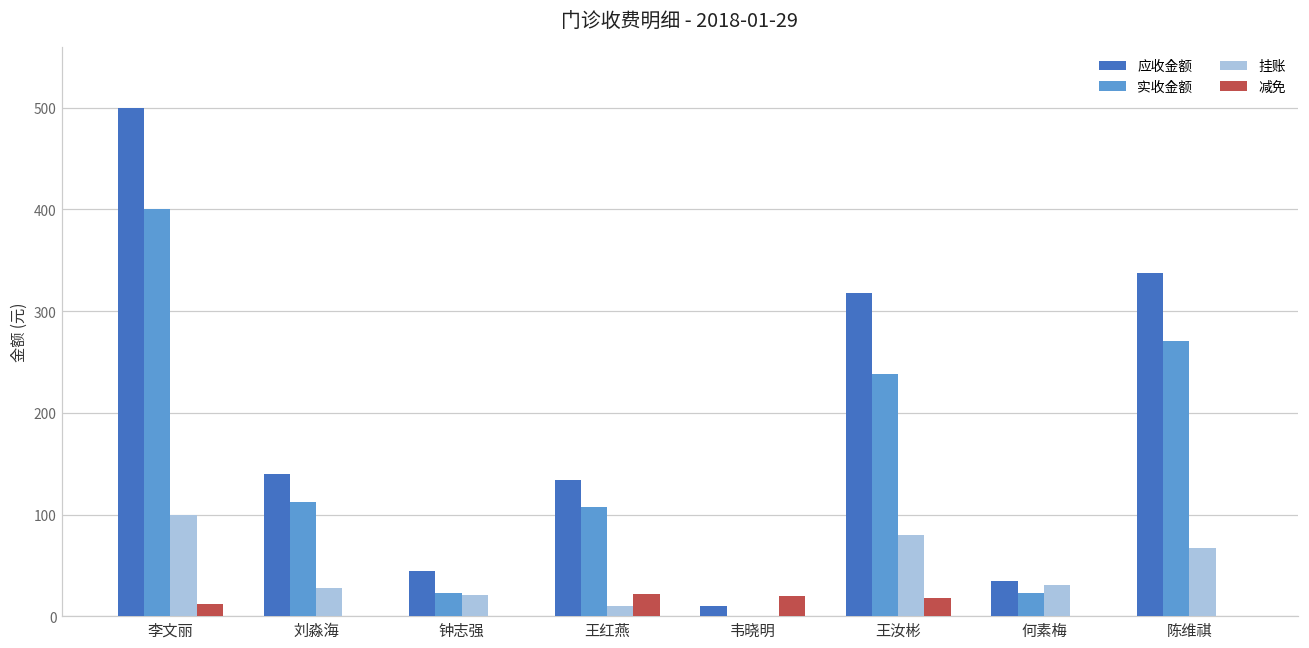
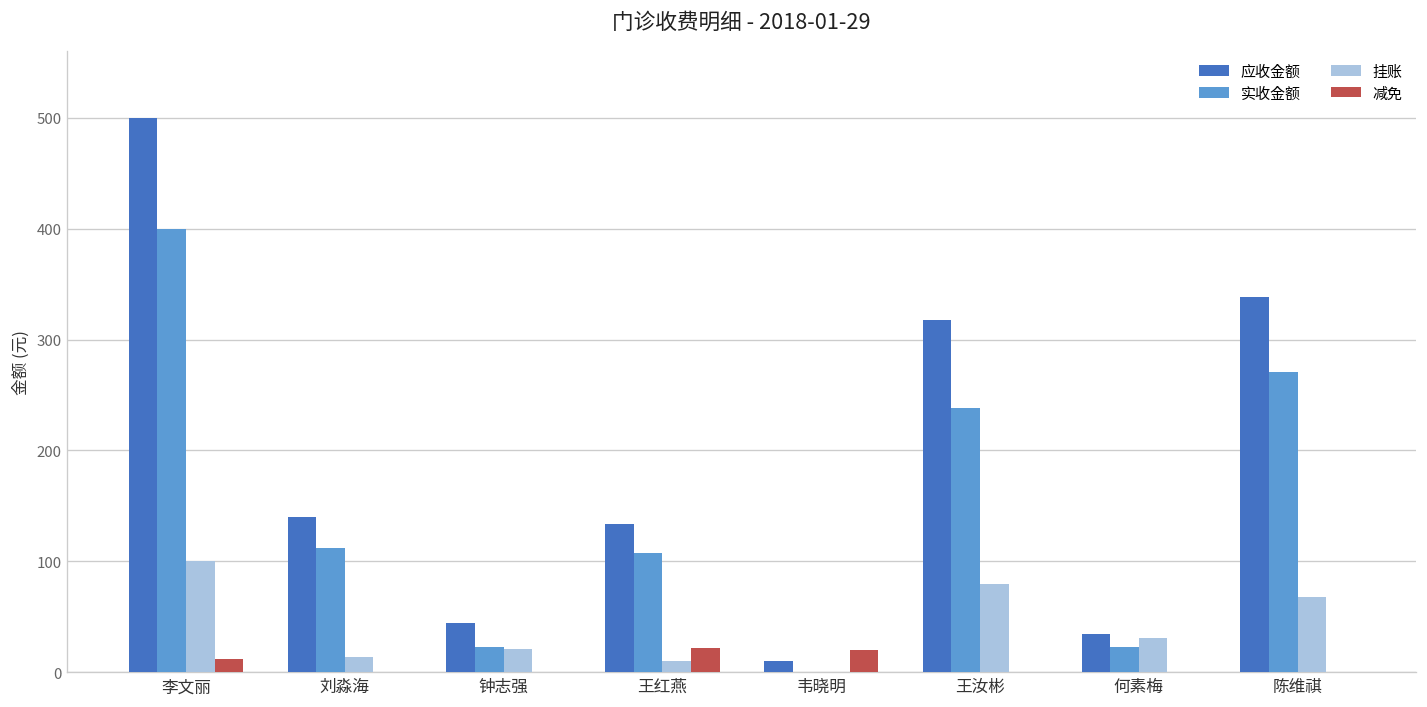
  {
    "挂账": {
      "李文丽": 100,
-     "刘淼海": 30,
+     "刘淼海": 10,
      "钟志强": 20,
      "王红燕": 10,
      "韦晓明": 0,
      "王汝彬": 80,
      "何素梅": 30,
      "陈维祺": 70
    },
    "减免": {
      "李文丽": 10,
      "刘淼海": 0,
      "钟志强": 0,
      "王红燕": 20,
      "韦晓明": 20,
-     "王汝彬": 20,
+     "王汝彬": 0,
      "何素梅": 0,
      "陈维祺": 0
    }
  }
